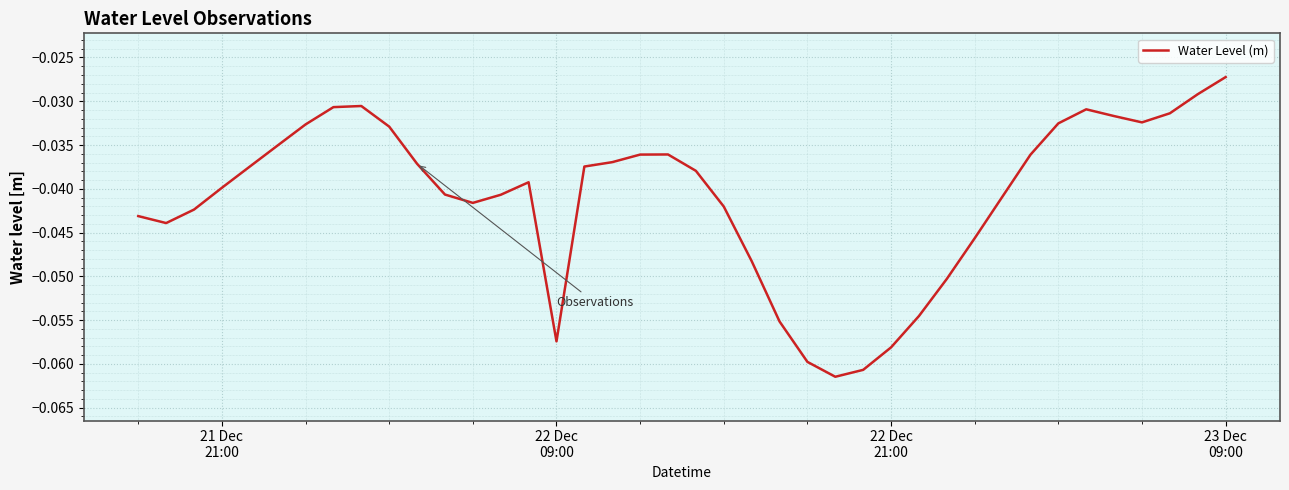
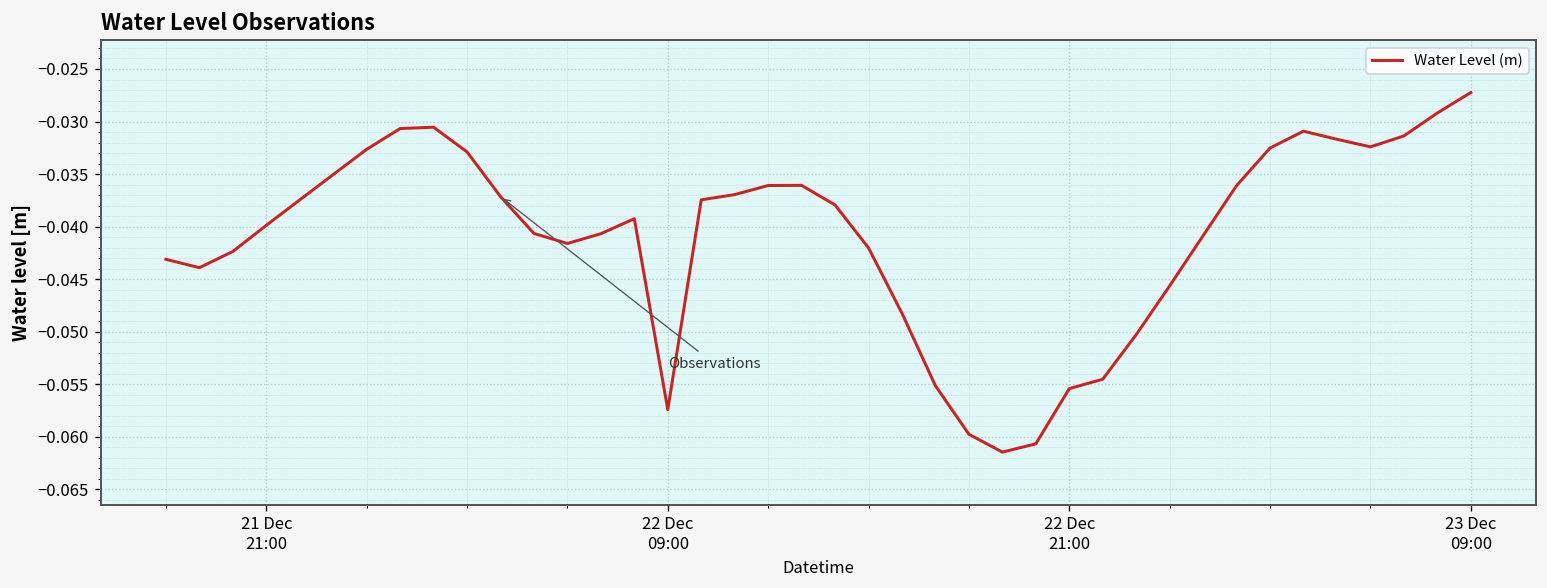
  {
    "21 Dec 21:00": -0.040,
    "22 Dec 09:00": -0.057,
-   "22 Dec 21:00": -0.058,
+   "22 Dec 21:00": -0.055,
    "23 Dec 09:00": -0.027
  }
